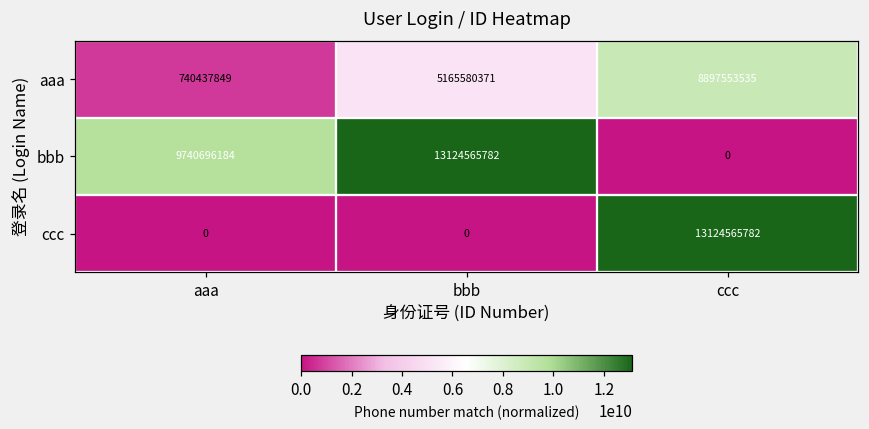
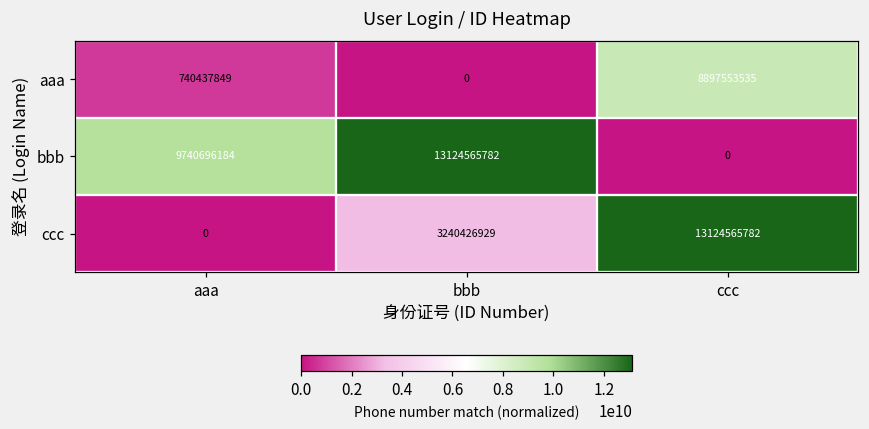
  {
    "aaa": {
      "aaa": 740437849,
-     "bbb": 5165580371,
+     "bbb": 0,
      "ccc": 8897553535
    },
    "bbb": {
      "aaa": 9740696184,
      "bbb": 13124565782,
      "ccc": 0
    },
    "ccc": {
      "aaa": 0,
-     "bbb": 0,
+     "bbb": 3240426929,
      "ccc": 13124565782
    }
  }
